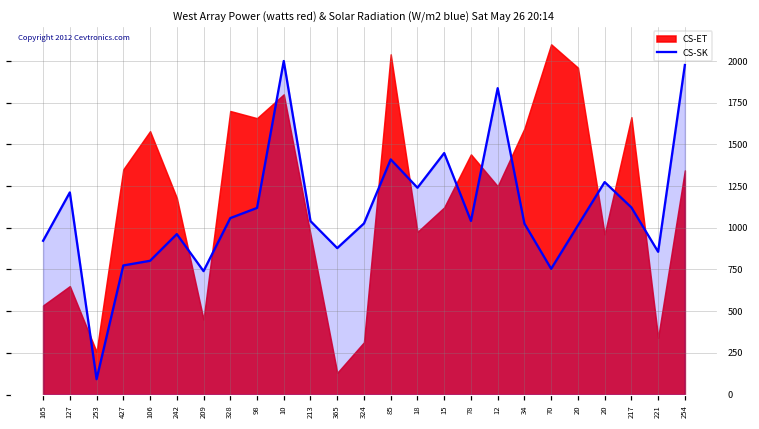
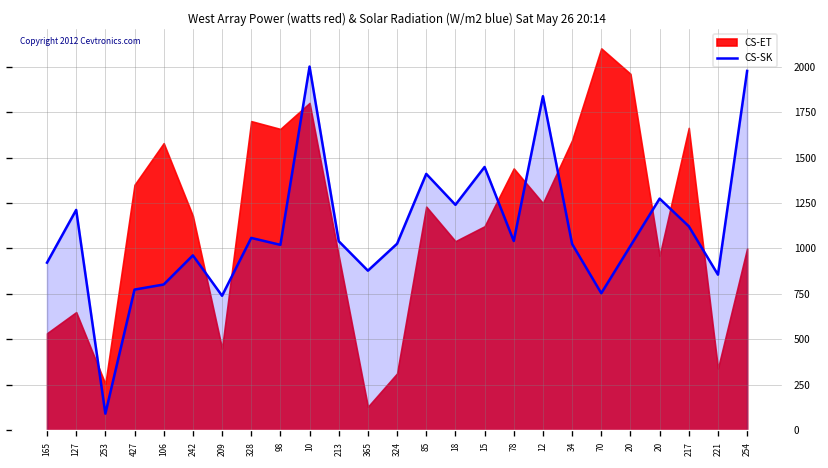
  {
    "CS-SK": {
      "165": 920,
      "127": 1210,
      "253": 90,
      "427": 770,
      "106": 800,
      "242": 960,
      "209": 740,
      "328": 1060,
-     "98": 1120,
+     "98": 1020,
      "10": 2000,
      "213": 1040,
      "365": 880,
      "324": 1030,
      "85": 1410,
      "18": 1240,
      "15": 1450,
      "78": 1040,
      "12": 1840,
      "34": 1030,
      "70": 750,
      "217": 1120,
      "221": 860,
      "254": 1980
    },
    "CS-ET": {
      "165": 530,
      "127": 650,
      "253": 260,
      "427": 1350,
      "106": 1580,
      "242": 1180,
      "209": 450,
      "328": 1700,
      "98": 1660,
      "10": 1800,
      "213": 960,
      "365": 130,
      "324": 310,
-     "85": 2040,
-     "18": 980,
+     "85": 1230,
+     "18": 1040,
      "15": 1120,
      "78": 1440,
      "12": 1250,
      "34": 1600,
      "70": 2100,
      "217": 1660,
      "221": 340,
-     "254": 1340
+     "254": 1000
    }
  }
